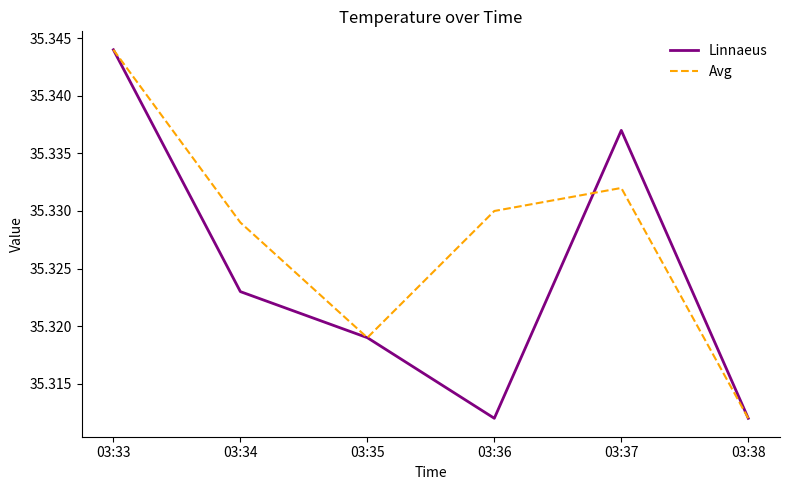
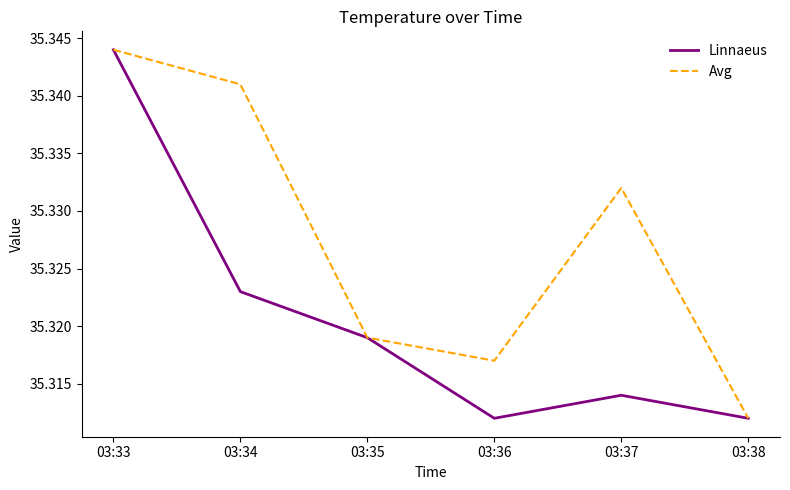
  {
    "Linnaeus": {
      "03:34": 35.323,
      "03:36": 35.312,
-     "03:37": 35.337
+     "03:37": 35.314
    },
    "Avg": {
-     "03:34": 35.329,
-     "03:36": 35.330,
+     "03:34": 35.341,
+     "03:36": 35.317,
      "03:37": 35.332
    }
  }
